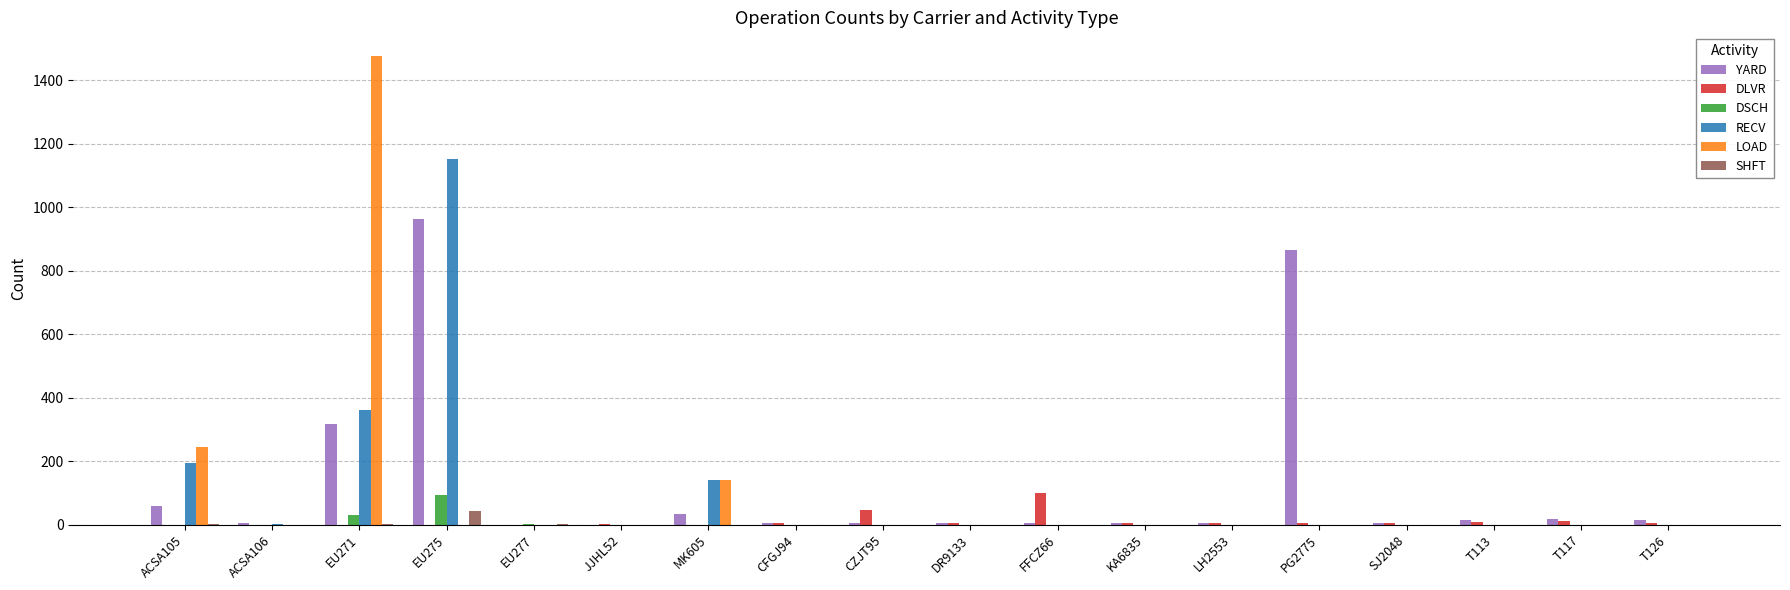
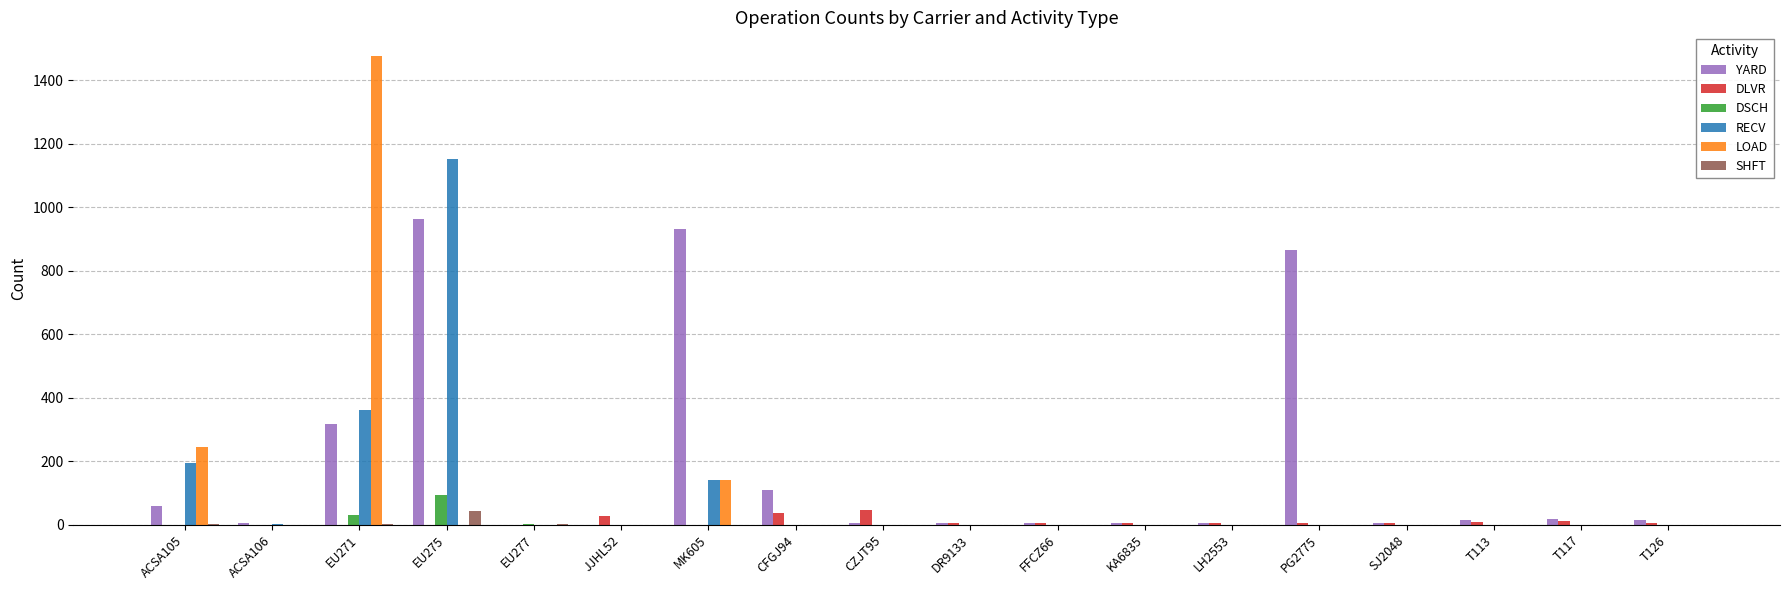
  {
    "YARD": {
      "ACSA105": 60,
      "EU271": 320,
      "EU275": 960,
      "EU277": 0,
      "JJHL52": 0,
-     "MK605": 30,
-     "CFGJ94": 10,
+     "MK605": 930,
+     "CFGJ94": 110,
      "PG2775": 860,
      "T113": 10,
      "T117": 20,
      "T126": 10
    },
    "DLVR": {
      "ACSA105": 0,
      "ACSA106": 0,
      "EU271": 0,
      "EU275": 0,
      "EU277": 0,
-     "JJHL52": 0,
+     "JJHL52": 30,
      "MK605": 0,
-     "CFGJ94": 10,
+     "CFGJ94": 40,
      "CZJT95": 50,
-     "FFCZ66": 100,
+     "FFCZ66": 10,
      "T113": 10,
      "T117": 10
    },
    "DSCH": {
      "ACSA105": 0,
      "ACSA106": 0,
      "EU271": 30,
      "EU275": 90,
      "JJHL52": 0,
      "MK605": 0,
      "CFGJ94": 0,
      "CZJT95": 0,
      "DR9133": 0,
      "FFCZ66": 0,
      "KA6835": 0,
      "LH2553": 0,
      "PG2775": 0,
      "SJ2048": 0,
      "T113": 0,
      "T117": 0,
      "T126": 0
    },
    "RECV": {
      "ACSA105": 190,
      "EU271": 360,
      "EU275": 1150,
      "EU277": 0,
      "JJHL52": 0,
      "MK605": 140,
      "CFGJ94": 0,
      "CZJT95": 0,
      "DR9133": 0,
      "FFCZ66": 0,
      "KA6835": 0,
      "LH2553": 0,
      "PG2775": 0,
      "SJ2048": 0,
      "T113": 0,
      "T117": 0,
      "T126": 0
    },
    "LOAD": {
      "ACSA105": 240,
      "ACSA106": 0,
      "EU271": 1480,
      "EU275": 0,
      "EU277": 0,
      "JJHL52": 0,
      "MK605": 140,
      "CFGJ94": 0,
      "CZJT95": 0,
      "DR9133": 0,
      "FFCZ66": 0,
      "KA6835": 0,
      "LH2553": 0,
      "PG2775": 0,
      "SJ2048": 0,
      "T113": 0,
      "T117": 0,
      "T126": 0
    },
    "SHFT": {
      "ACSA106": 0,
      "EU275": 40,
      "JJHL52": 0,
      "MK605": 0,
      "CFGJ94": 0,
      "CZJT95": 0,
      "DR9133": 0,
      "FFCZ66": 0,
      "KA6835": 0,
      "LH2553": 0,
      "PG2775": 0,
      "SJ2048": 0,
      "T113": 0,
      "T117": 0,
      "T126": 0
    }
  }
